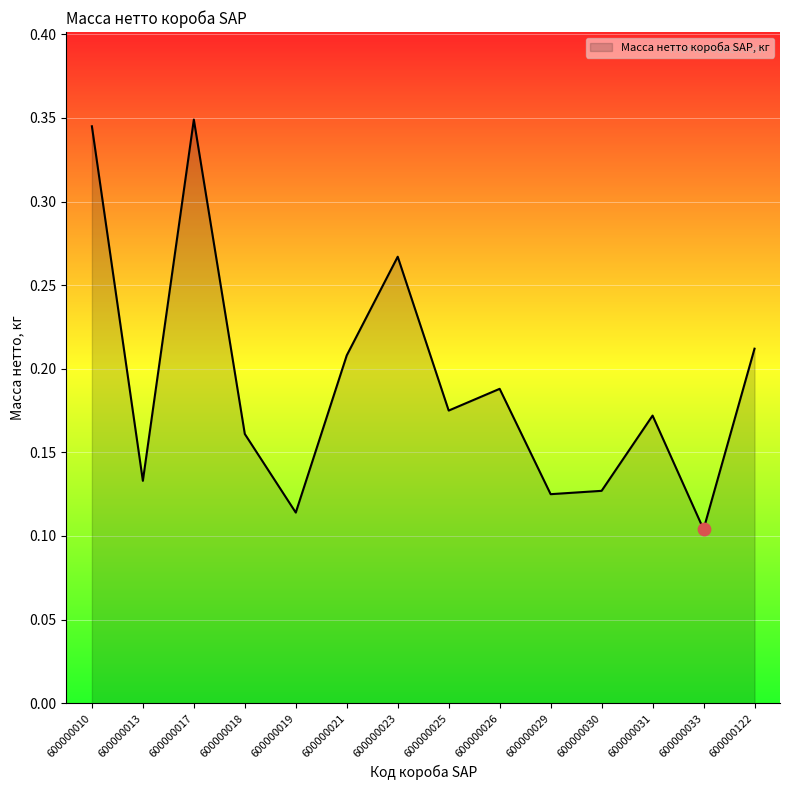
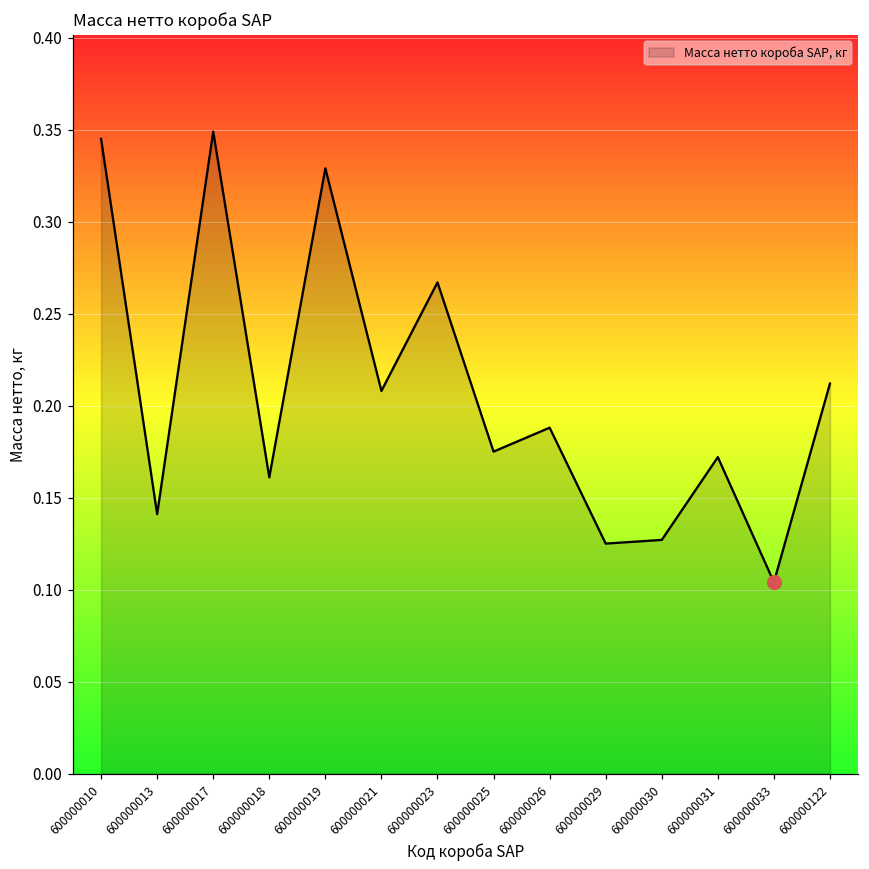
  {
    "Масса нетто короба SAP, кг": {
      "600000010": 0.345,
-     "600000013": 0.133,
+     "600000013": 0.141,
      "600000017": 0.349,
      "600000018": 0.161,
-     "600000019": 0.114,
+     "600000019": 0.329,
      "600000021": 0.208,
      "600000023": 0.267,
      "600000025": 0.175,
      "600000026": 0.188,
      "600000029": 0.125,
      "600000030": 0.127,
      "600000031": 0.172,
      "600000122": 0.212
    }
  }
